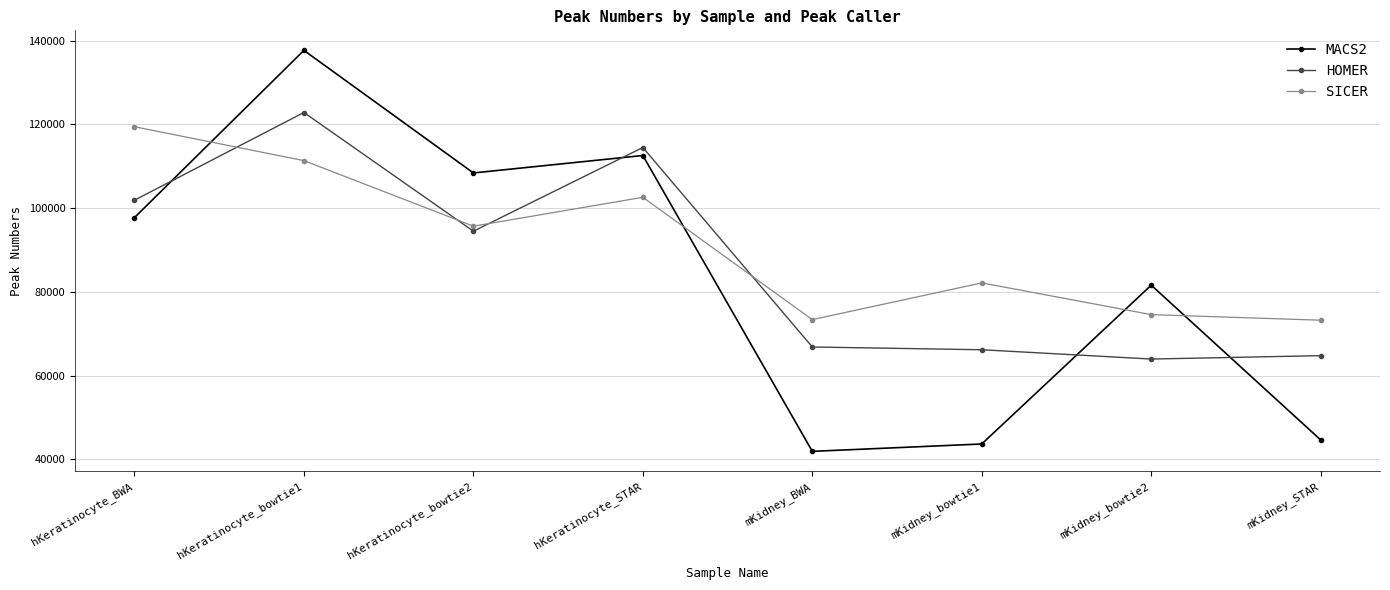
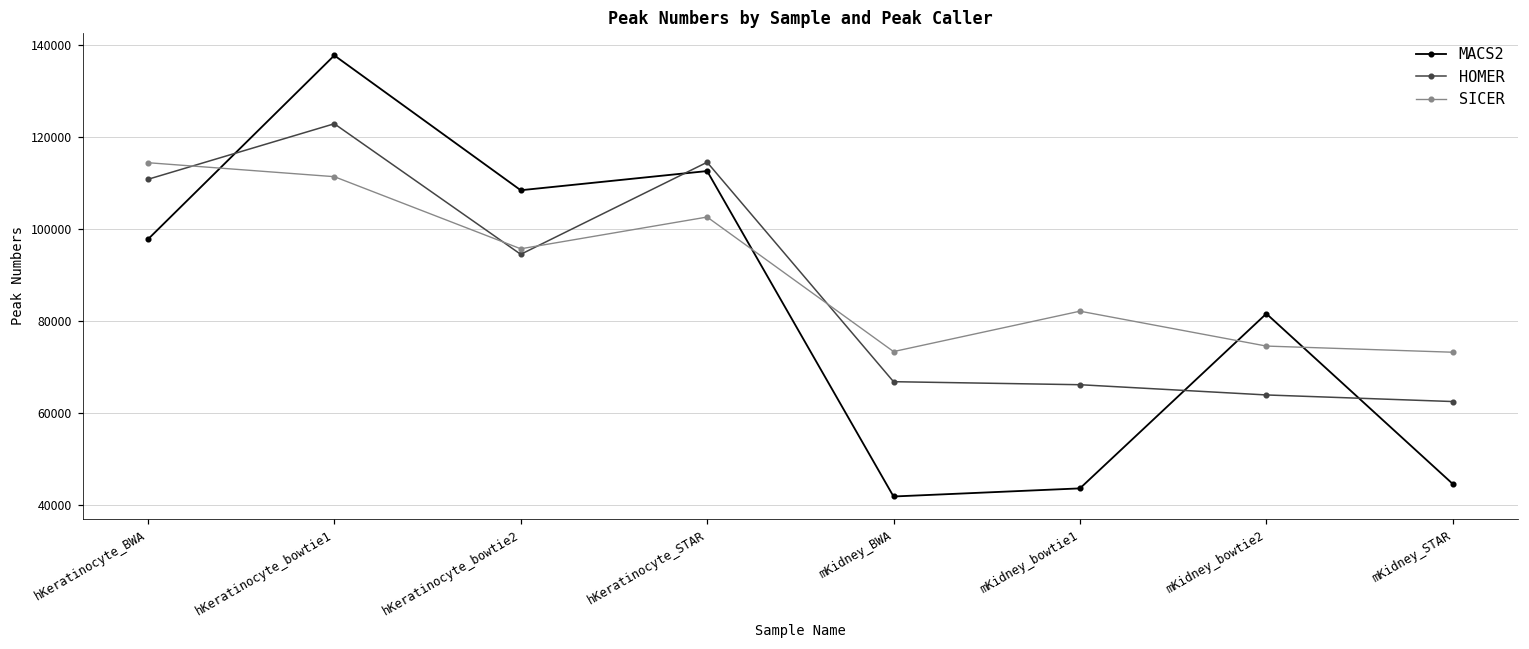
  {
    "MACS2": {
      "hKeratinocyte_BWA": 98000,
      "hKeratinocyte_bowtie1": 138000,
      "hKeratinocyte_bowtie2": 108000,
      "hKeratinocyte_STAR": 113000,
      "mKidney_BWA": 42000,
      "mKidney_bowtie1": 44000,
      "mKidney_bowtie2": 82000,
      "mKidney_STAR": 45000
    },
    "HOMER": {
-     "hKeratinocyte_BWA": 102000,
+     "hKeratinocyte_BWA": 111000,
      "hKeratinocyte_bowtie1": 123000,
      "hKeratinocyte_bowtie2": 94000,
      "hKeratinocyte_STAR": 114000,
      "mKidney_BWA": 67000,
      "mKidney_bowtie1": 66000,
      "mKidney_bowtie2": 64000,
-     "mKidney_STAR": 65000
+     "mKidney_STAR": 63000
    },
    "SICER": {
-     "hKeratinocyte_BWA": 119000,
+     "hKeratinocyte_BWA": 114000,
      "hKeratinocyte_bowtie1": 111000,
      "hKeratinocyte_bowtie2": 96000,
      "hKeratinocyte_STAR": 103000,
      "mKidney_BWA": 73000,
      "mKidney_bowtie1": 82000,
      "mKidney_bowtie2": 75000,
      "mKidney_STAR": 73000
    }
  }
